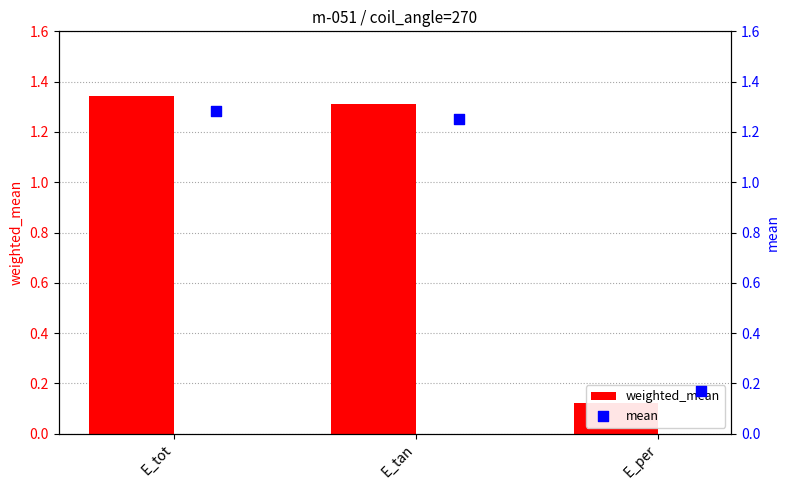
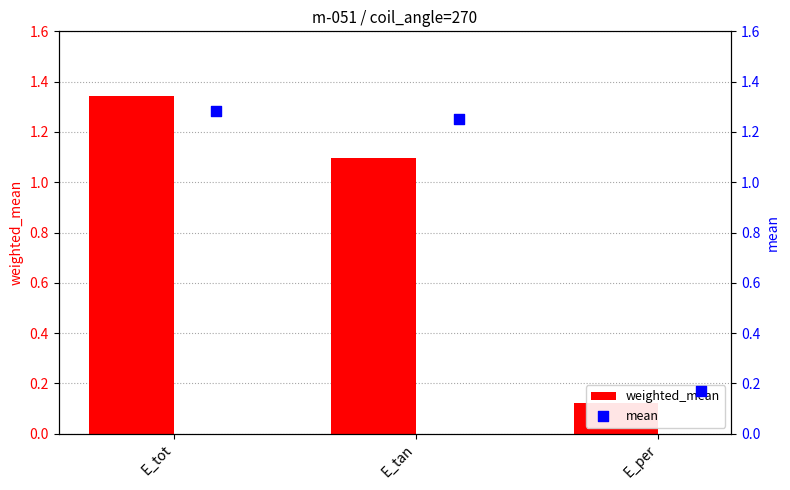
  {
    "weighted_mean": {
      "E_tot": 1.34,
-     "E_tan": 1.31
+     "E_tan": 1.10
    }
  }
